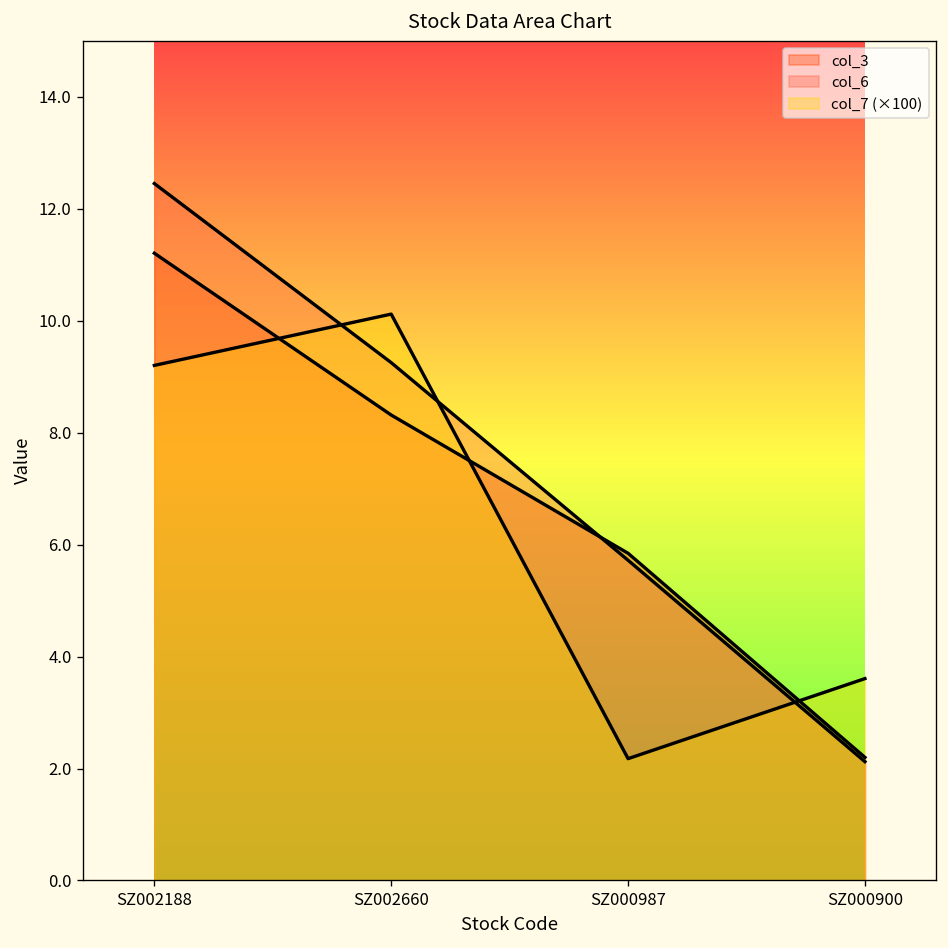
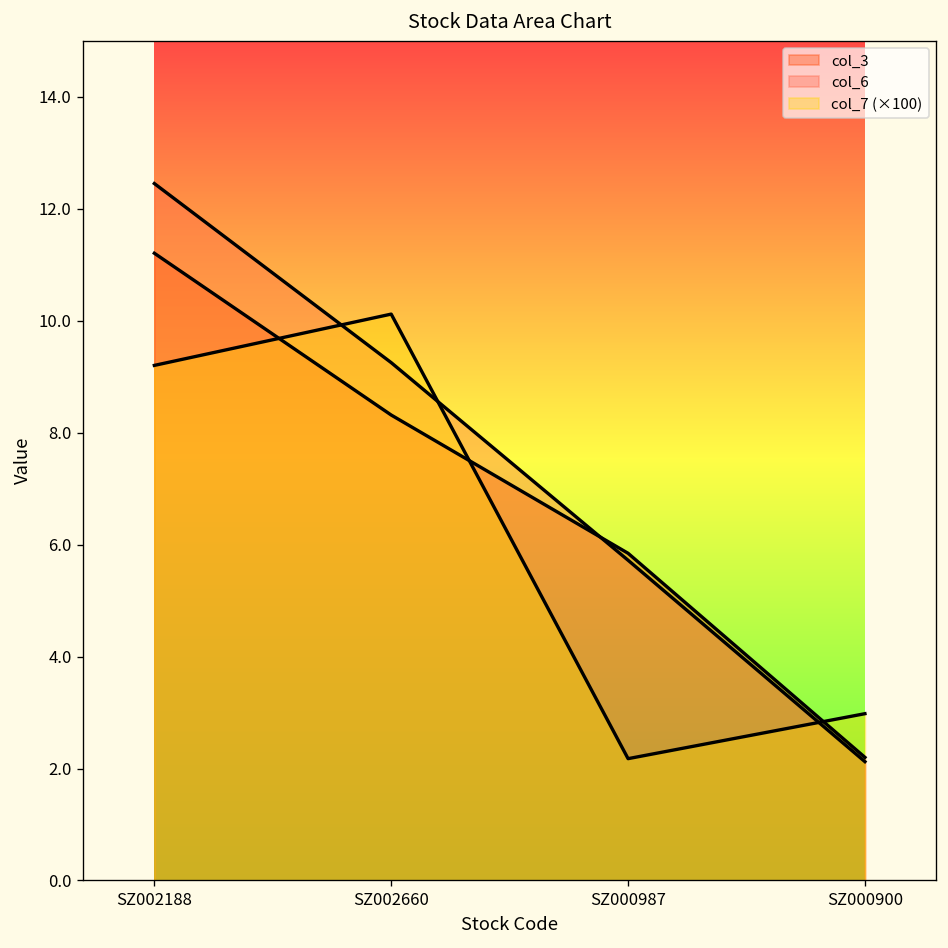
  {
    "col_7 (×100)": {
      "SZ002188": 9.2,
      "SZ002660": 10.1,
      "SZ000987": 2.2,
-     "SZ000900": 3.6
+     "SZ000900": 3.0
    }
  }
